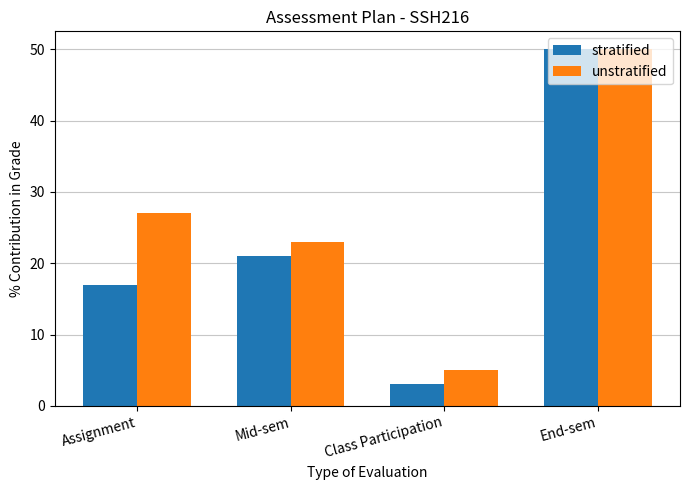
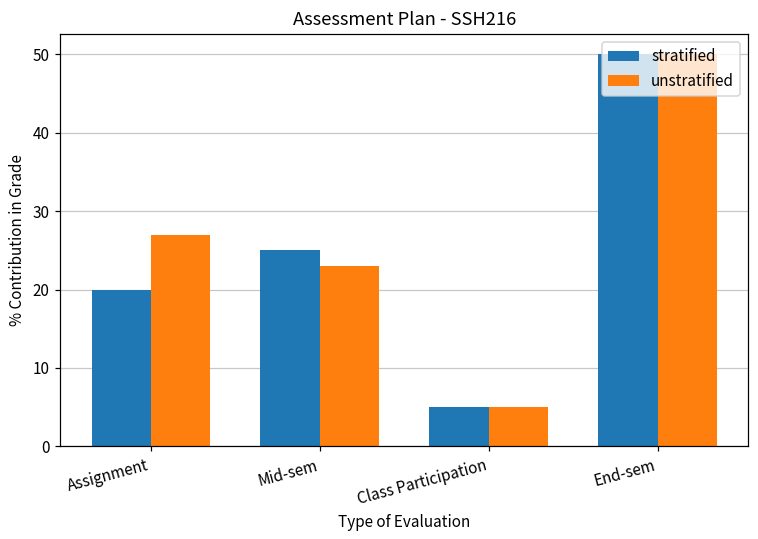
  {
    "stratified": {
-     "Assignment": 17,
-     "Mid-sem": 21,
-     "Class Participation": 3
+     "Assignment": 20,
+     "Mid-sem": 25,
+     "Class Participation": 5
    },
    "unstratified": {
      "Assignment": 27,
      "Mid-sem": 23,
      "Class Participation": 5
    }
  }
